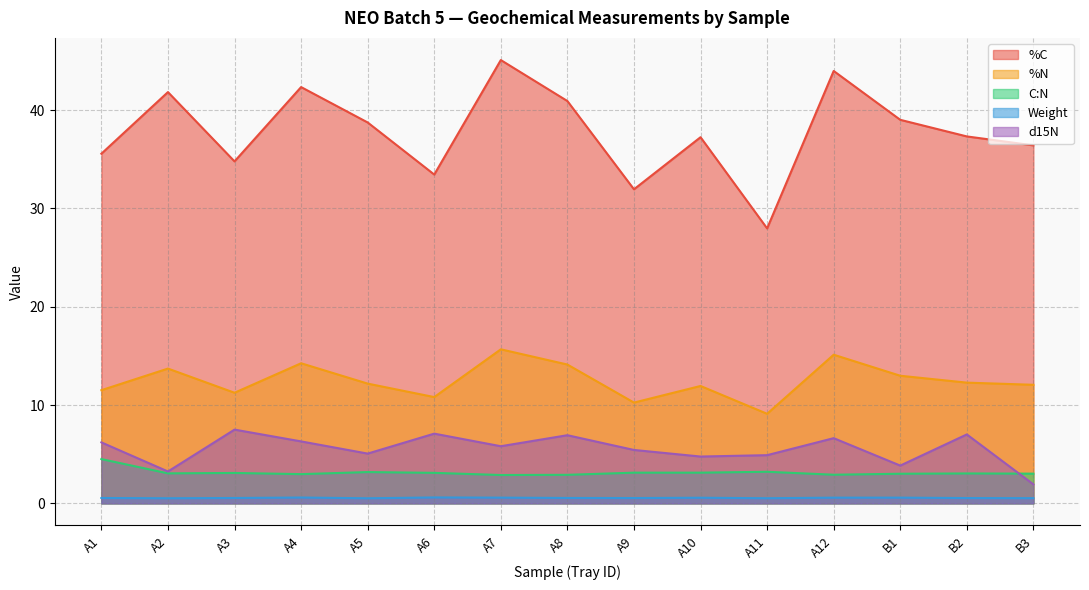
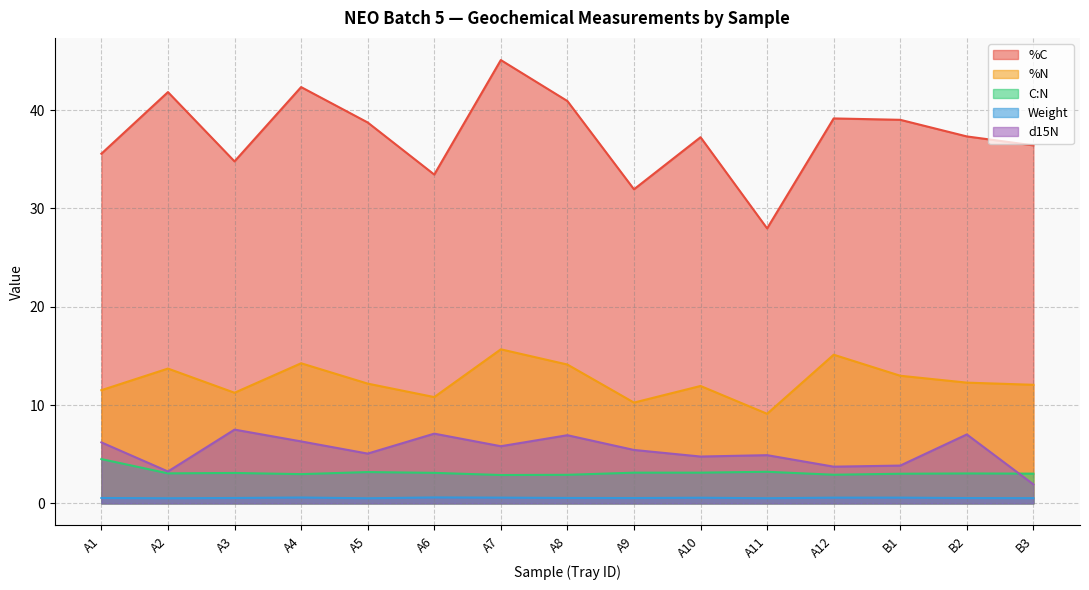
  {
    "%C": {
      "A1": 36,
      "A2": 42,
      "A3": 35,
      "A4": 42,
      "A5": 39,
      "A6": 33,
      "A7": 45,
      "A8": 41,
      "A9": 32,
      "A10": 37,
      "A11": 28,
-     "A12": 44,
+     "A12": 39,
      "B1": 39,
      "B2": 37,
      "B3": 36
    },
    "%N": {
      "A1": 12,
      "A2": 14,
      "A3": 11,
      "A4": 14,
      "A5": 12,
      "A6": 11,
      "A7": 16,
      "A8": 14,
      "A9": 10,
      "A10": 12,
      "A11": 9,
      "A12": 15,
      "B1": 13,
      "B2": 12,
      "B3": 12
    },
    "C:N": {
      "A1": 5,
      "A3": 3,
      "A4": 3,
      "A5": 3,
      "A6": 3,
      "A7": 3,
      "A8": 3,
      "A9": 3,
      "A10": 3,
      "A11": 3,
      "A12": 3,
      "B1": 3,
      "B2": 3,
      "B3": 3
    },
    "Weight": {
      "A1": 1,
      "A2": 1,
      "A3": 1,
      "A4": 1,
      "A5": 1,
      "A6": 1,
      "A7": 1,
      "A8": 1,
      "A9": 1,
      "A10": 1,
      "A11": 1,
      "A12": 1,
      "B1": 1,
      "B2": 1,
      "B3": 1
    },
    "d15N": {
      "A1": 6,
      "A3": 8,
      "A4": 6,
      "A5": 5,
      "A6": 7,
      "A7": 6,
      "A8": 7,
      "A9": 5,
      "A10": 5,
      "A11": 5,
-     "A12": 7,
+     "A12": 4,
      "B1": 4,
      "B2": 7,
      "B3": 2
    }
  }
